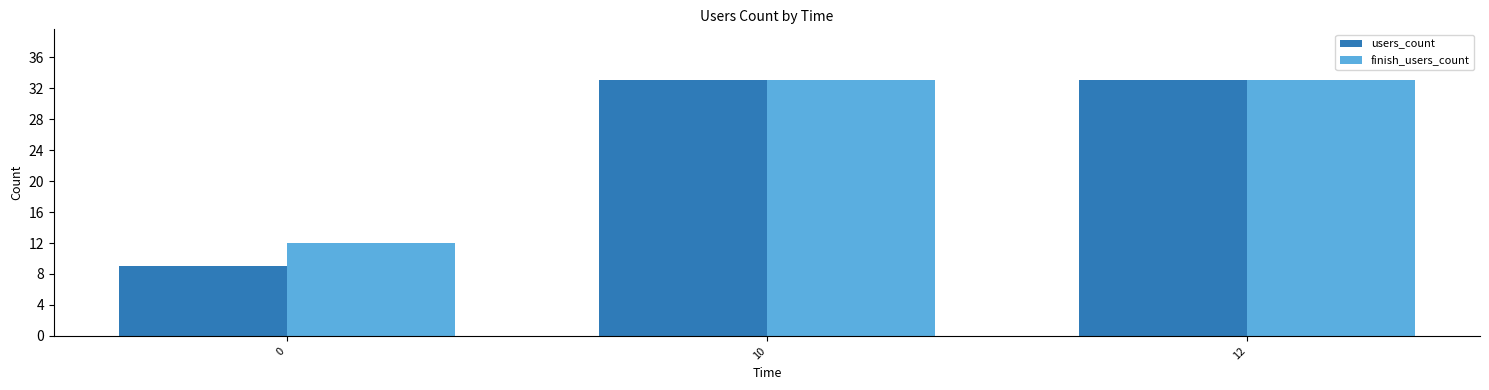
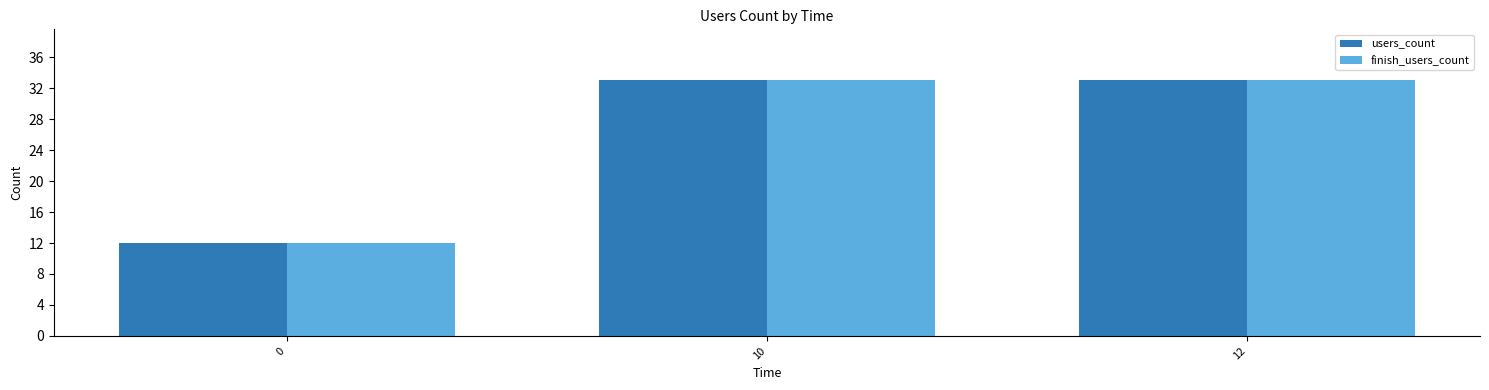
  {
    "users_count": {
-     "0": 9,
+     "0": 12,
      "10": 33,
      "12": 33
    },
    "finish_users_count": {
      "0": 12,
      "10": 33,
      "12": 33
    }
  }
